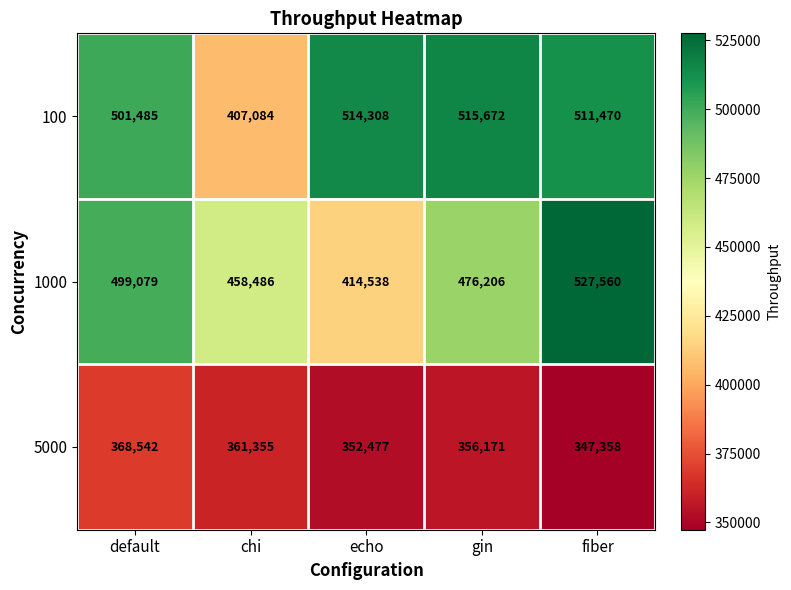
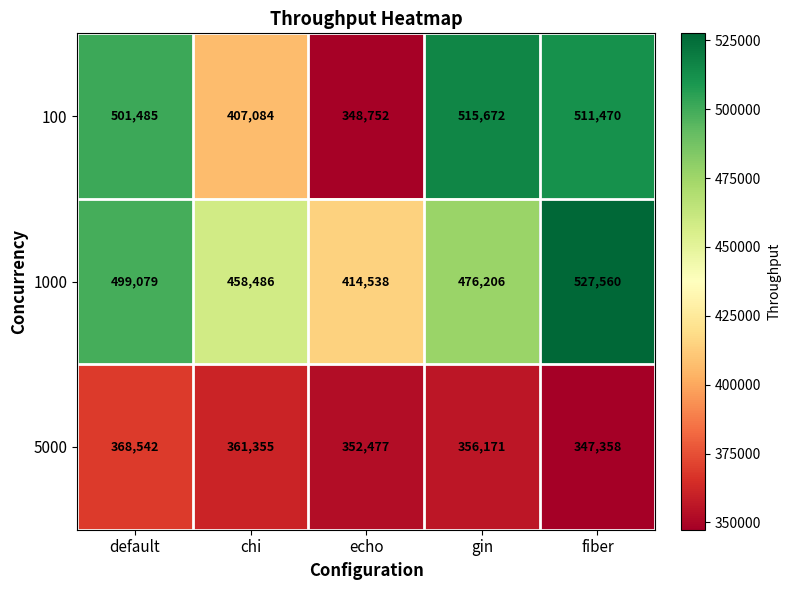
  {
    "100": {
      "default": "501,485",
      "chi": "407,084",
-     "echo": "514,308",
+     "echo": "348,752",
      "gin": "515,672",
      "fiber": "511,470"
    },
    "1000": {
      "default": "499,079",
      "chi": "458,486",
      "echo": "414,538",
      "gin": "476,206",
      "fiber": "527,560"
    },
    "5000": {
      "default": "368,542",
      "chi": "361,355",
      "echo": "352,477",
      "gin": "356,171",
      "fiber": "347,358"
    }
  }
